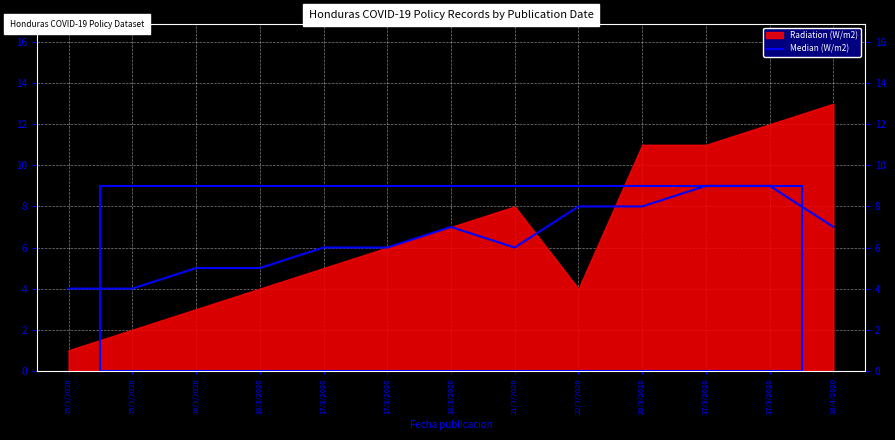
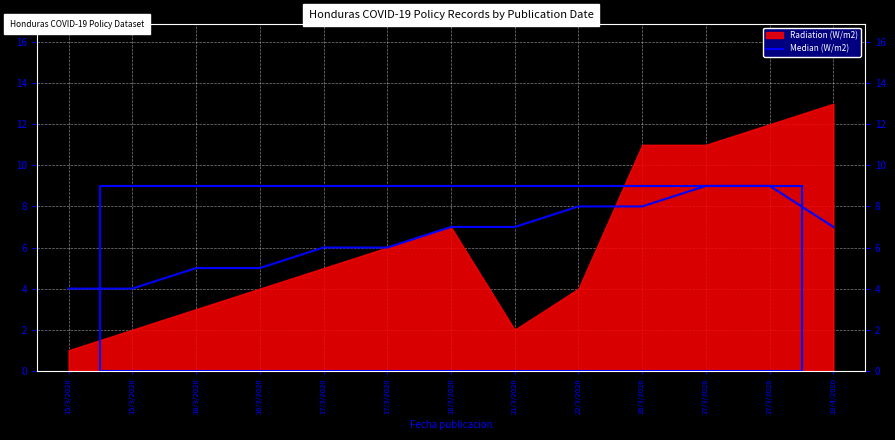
  {
    "Median (W/m2)": {
-     "21/3/2020": 6,
+     "21/3/2020": 7,
      "22/3/2020": 8,
      "26/3/2020": 8,
      "18/4/2020": 7
    },
    "Radiation (W/m2)": {
-     "21/3/2020": 8,
+     "21/3/2020": 2,
      "22/3/2020": 4,
      "26/3/2020": 11,
      "18/4/2020": 13
    }
  }
